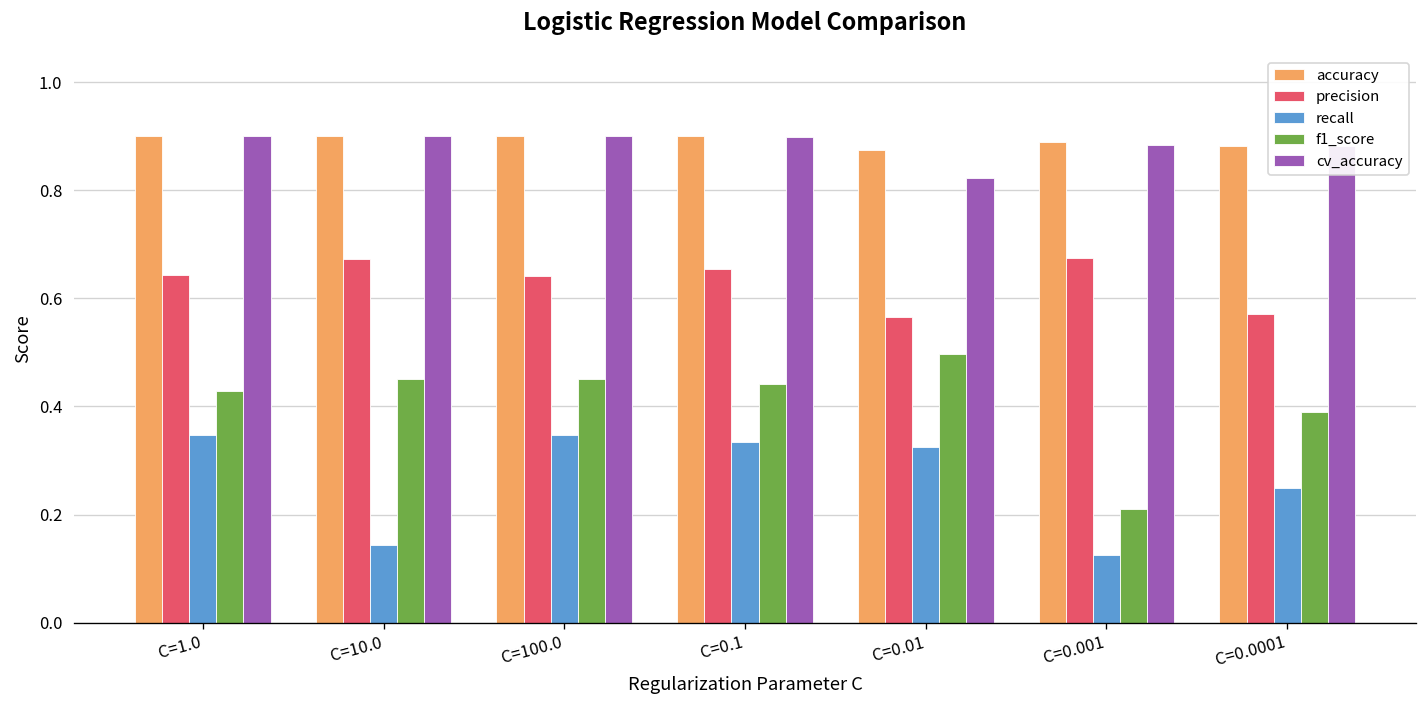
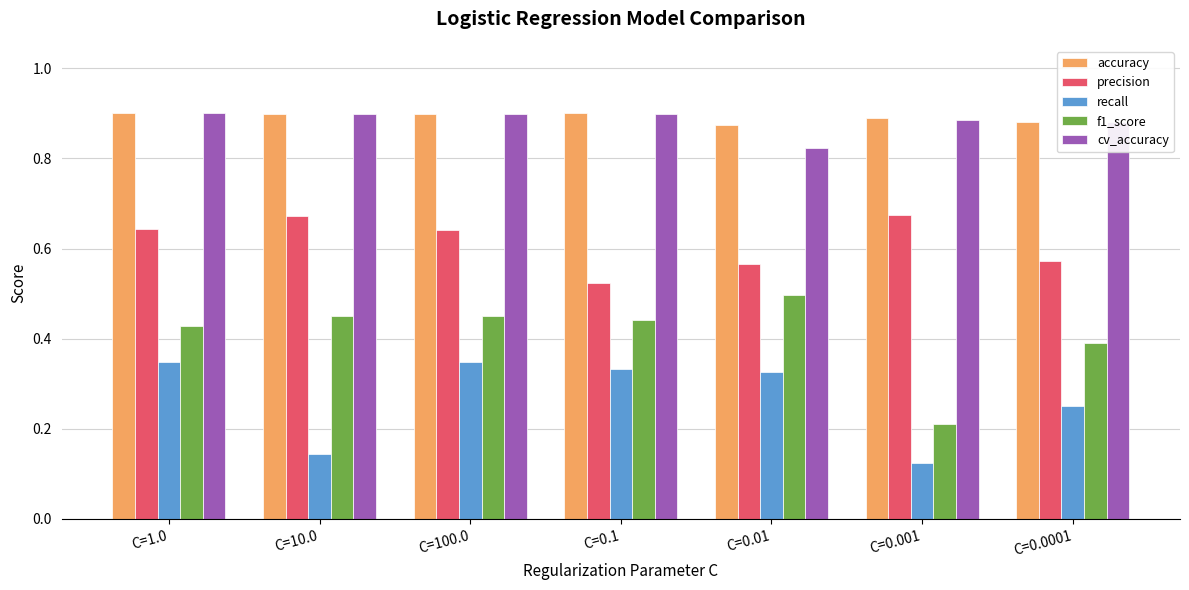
  {
    "accuracy": {
      "C=1.0": 0.90,
      "C=10.0": 0.90,
      "C=100.0": 0.90,
      "C=0.1": 0.90,
      "C=0.01": 0.88,
      "C=0.001": 0.89,
      "C=0.0001": 0.88
    },
    "precision": {
      "C=1.0": 0.64,
      "C=10.0": 0.67,
      "C=100.0": 0.64,
-     "C=0.1": 0.66,
+     "C=0.1": 0.52,
      "C=0.01": 0.56,
      "C=0.001": 0.68,
      "C=0.0001": 0.57
    },
    "recall": {
      "C=1.0": 0.35,
      "C=10.0": 0.14,
      "C=100.0": 0.35,
      "C=0.1": 0.33,
      "C=0.01": 0.33,
      "C=0.001": 0.12,
      "C=0.0001": 0.25
    },
    "f1_score": {
      "C=1.0": 0.43,
      "C=10.0": 0.45,
      "C=100.0": 0.45,
      "C=0.1": 0.44,
      "C=0.01": 0.50,
      "C=0.001": 0.21,
      "C=0.0001": 0.39
    },
    "cv_accuracy": {
      "C=1.0": 0.90,
      "C=10.0": 0.90,
      "C=100.0": 0.90,
      "C=0.1": 0.90,
      "C=0.01": 0.82,
      "C=0.001": 0.88
    }
  }
